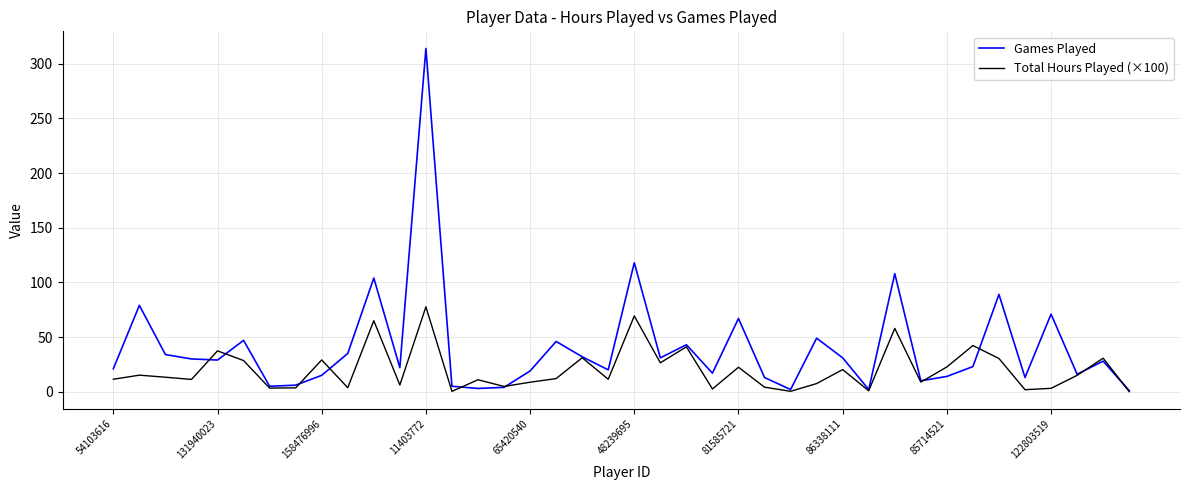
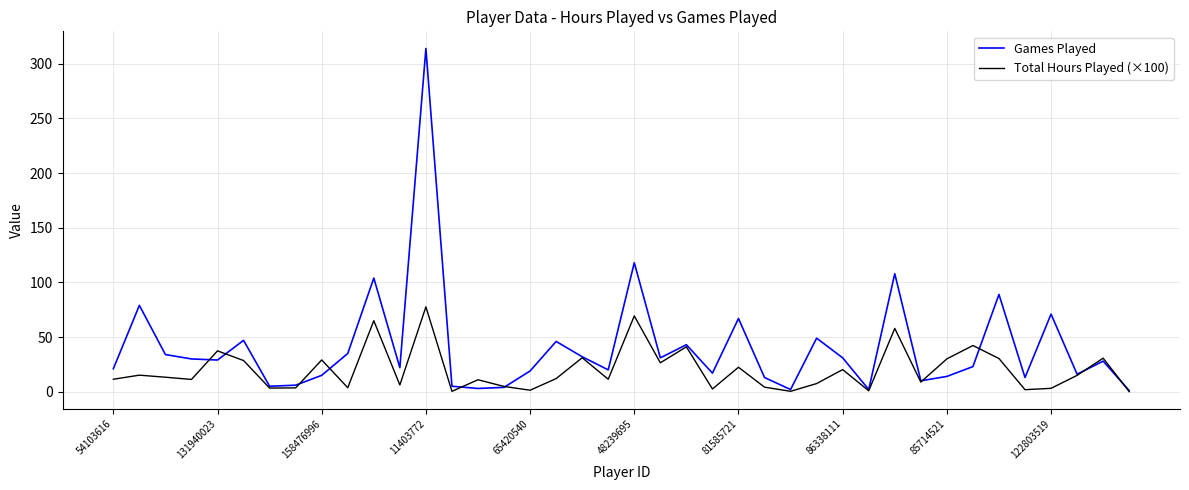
  {
    "Games Played": {
      "54103616": 21,
      "131940023": 29,
      "158476996": 15,
      "11403772": 314,
      "65420540": 19,
      "48239695": 118,
      "81585721": 67,
      "86338111": 31,
      "85714521": 14,
      "122803519": 71
    },
    "Total Hours Played (×100)": {
      "54103616": 11,
      "131940023": 37,
      "158476996": 29,
      "11403772": 78,
-     "65420540": 9,
+     "65420540": 1,
      "48239695": 69,
      "81585721": 22,
      "86338111": 20,
-     "85714521": 23,
+     "85714521": 30,
      "122803519": 3
    }
  }
